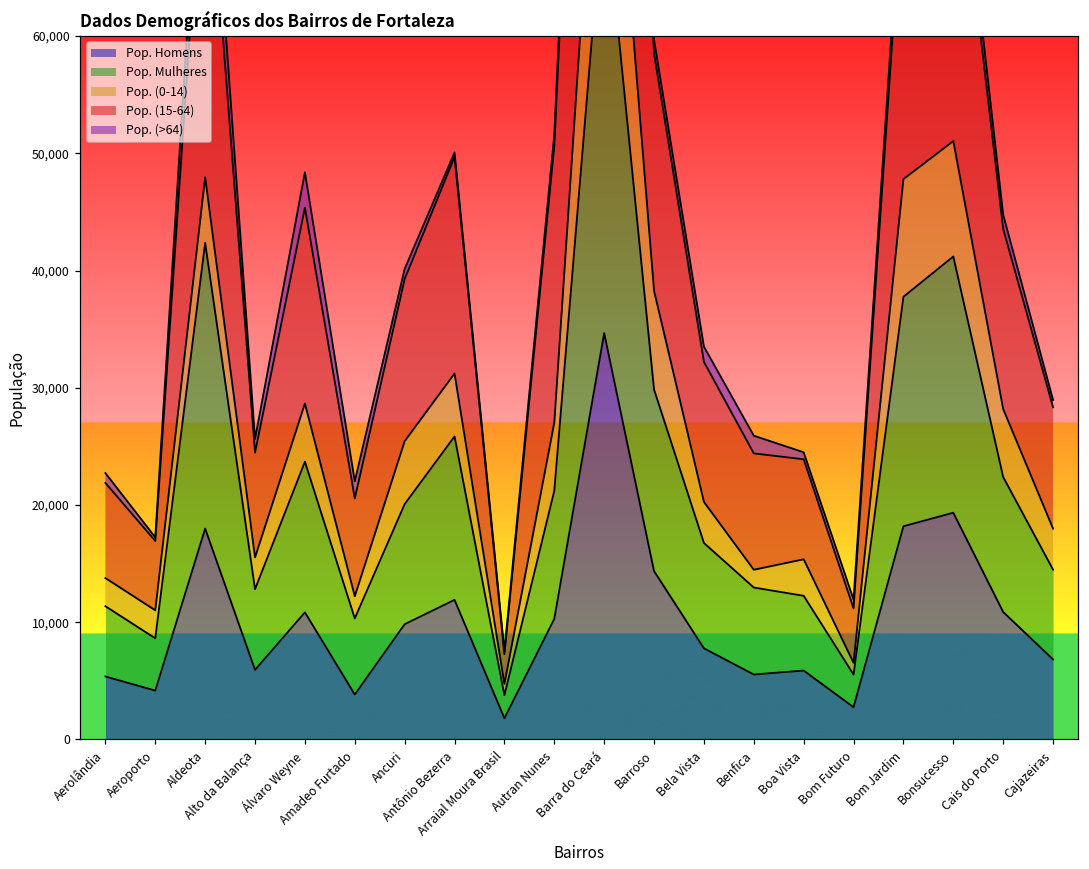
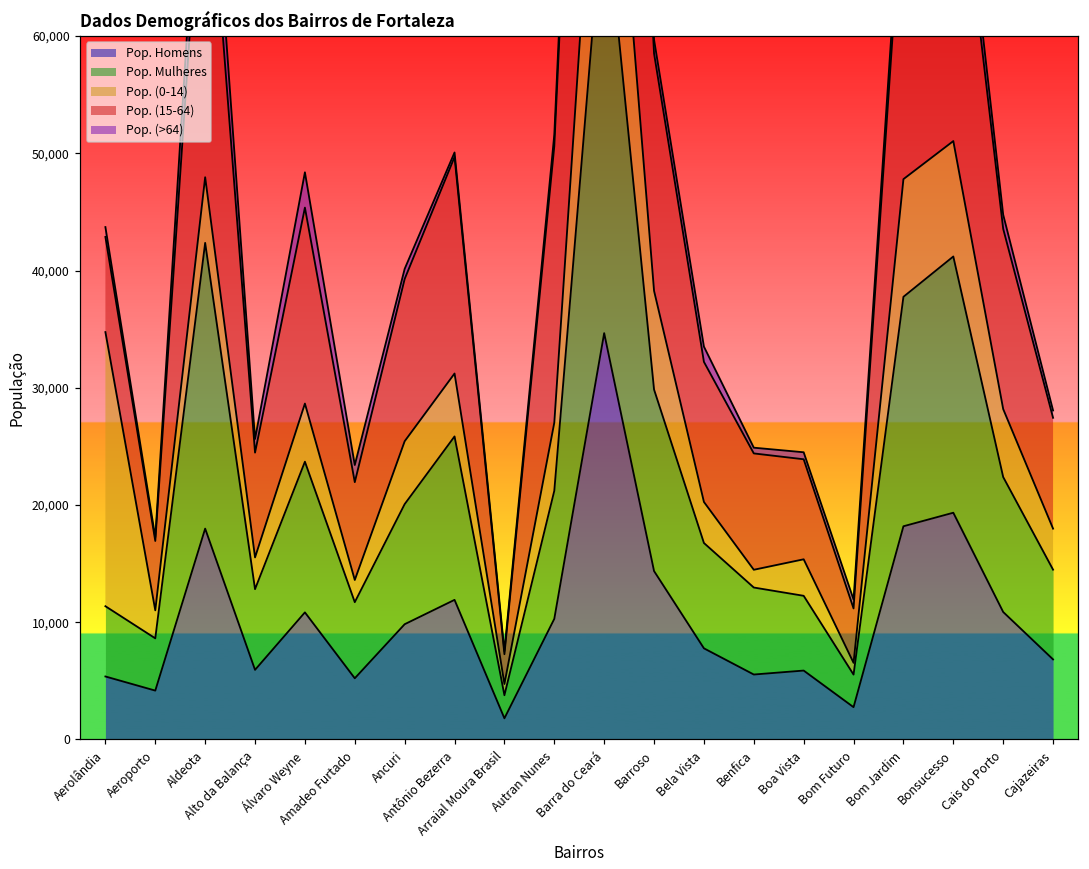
  {
    "Pop. Homens": {
      "Aerolândia": "5,400",
      "Aeroporto": "4,200",
      "Aldeota": "18,000",
      "Alto da Balança": "5,900",
      "Álvaro Weyne": "10,800",
-     "Amadeo Furtado": "3,800",
+     "Amadeo Furtado": "5,200",
      "Ancuri": "9,800",
      "Antônio Bezerra": "11,900",
      "Arraial Moura Brasil": "1,800",
      "Autran Nunes": "10,300",
      "Barra do Ceará": "34,700",
      "Barroso": "14,400",
      "Bela Vista": "7,800",
      "Benfica": "5,500",
      "Boa Vista": "5,900",
      "Bom Futuro": "2,700",
      "Bom Jardim": "18,200",
      "Bonsucesso": "19,300",
      "Cais do Porto": "10,900",
      "Cajazeiras": "6,800"
    },
    "Pop. Mulheres": {
      "Aerolândia": "6,000",
      "Aeroporto": "4,500",
      "Aldeota": "24,400",
      "Alto da Balança": "6,900",
      "Álvaro Weyne": "12,900",
      "Amadeo Furtado": "6,500",
      "Ancuri": "10,200",
      "Antônio Bezerra": "13,900",
      "Arraial Moura Brasil": "2,000",
      "Autran Nunes": "10,900",
      "Barroso": "15,500",
      "Bela Vista": "9,000",
      "Benfica": "7,400",
      "Boa Vista": "6,400",
      "Bom Futuro": "2,800",
      "Bom Jardim": "19,600",
      "Bonsucesso": "21,900",
      "Cais do Porto": "11,500",
      "Cajazeiras": "7,700"
    },
    "Pop. (0-14)": {
-     "Aerolândia": "2,400",
+     "Aerolândia": "23,400",
      "Aeroporto": "2,400",
      "Aldeota": "5,600",
      "Alto da Balança": "2,700",
      "Álvaro Weyne": "5,000",
      "Amadeo Furtado": "1,900",
      "Ancuri": "5,400",
      "Antônio Bezerra": "5,400",
      "Arraial Moura Brasil": "1,000",
      "Autran Nunes": "5,800",
      "Barroso": "8,400",
      "Bela Vista": "3,500",
      "Benfica": "1,500",
      "Boa Vista": "3,100",
      "Bom Futuro": "1,000",
      "Bom Jardim": "10,000",
      "Bonsucesso": "9,800",
      "Cais do Porto": "5,800",
      "Cajazeiras": "3,500"
    },
    "Pop. (15-64)": {
      "Aerolândia": "8,100",
      "Aeroporto": "5,900",
      "Alto da Balança": "8,900",
      "Álvaro Weyne": "16,700",
      "Amadeo Furtado": "8,300",
      "Ancuri": "13,800",
      "Antônio Bezerra": "18,500",
      "Arraial Moura Brasil": "2,500",
      "Autran Nunes": "23,600",
      "Barroso": "20,300",
      "Bela Vista": "12,000",
      "Benfica": "9,900",
      "Boa Vista": "8,500",
      "Bom Futuro": "4,600",
      "Cais do Porto": "15,400",
-     "Cajazeiras": "10,400"
+     "Cajazeiras": "9,500"
    },
    "Pop. (>64)": {
      "Aerolândia": "800",
      "Aeroporto": "300",
      "Alto da Balança": "1,200",
      "Álvaro Weyne": "3,000",
      "Amadeo Furtado": "1,500",
      "Ancuri": "900",
      "Antônio Bezerra": "400",
      "Arraial Moura Brasil": "300",
      "Autran Nunes": "1,000",
      "Barroso": "1,200",
      "Bela Vista": "1,300",
-     "Benfica": "1,500",
+     "Benfica": "500",
      "Boa Vista": "600",
      "Bom Futuro": "800",
      "Cais do Porto": "1,200",
      "Cajazeiras": "600"
    }
  }
